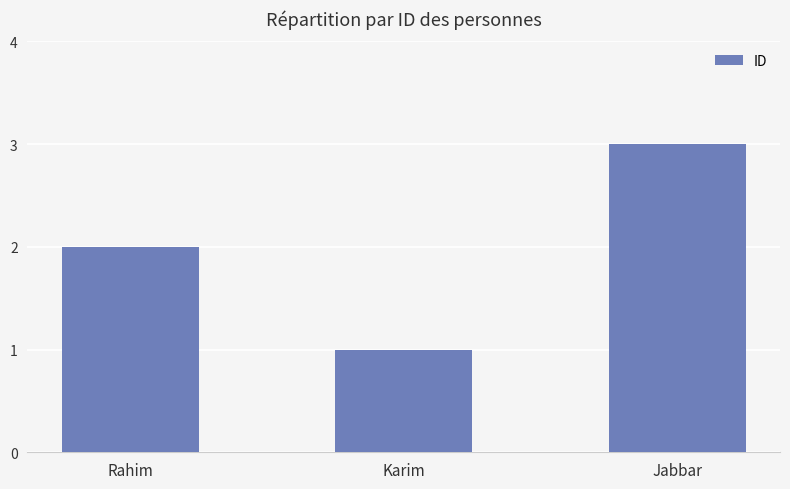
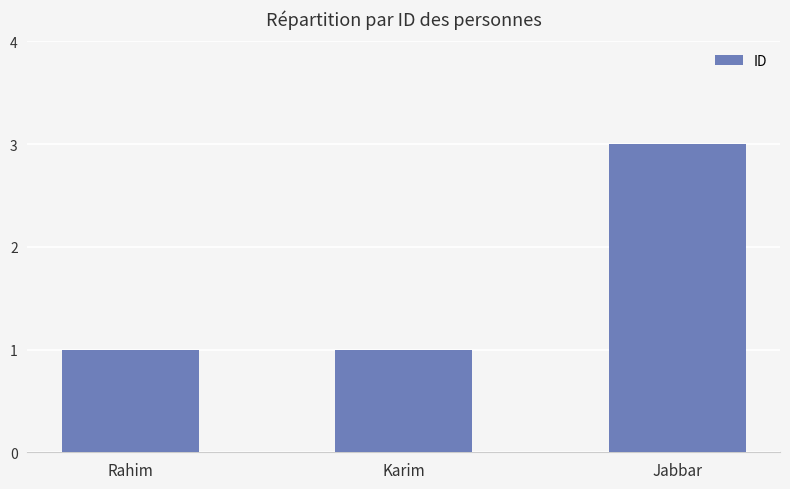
  {
-   "Rahim": 2,
+   "Rahim": 1,
    "Karim": 1,
    "Jabbar": 3
  }
